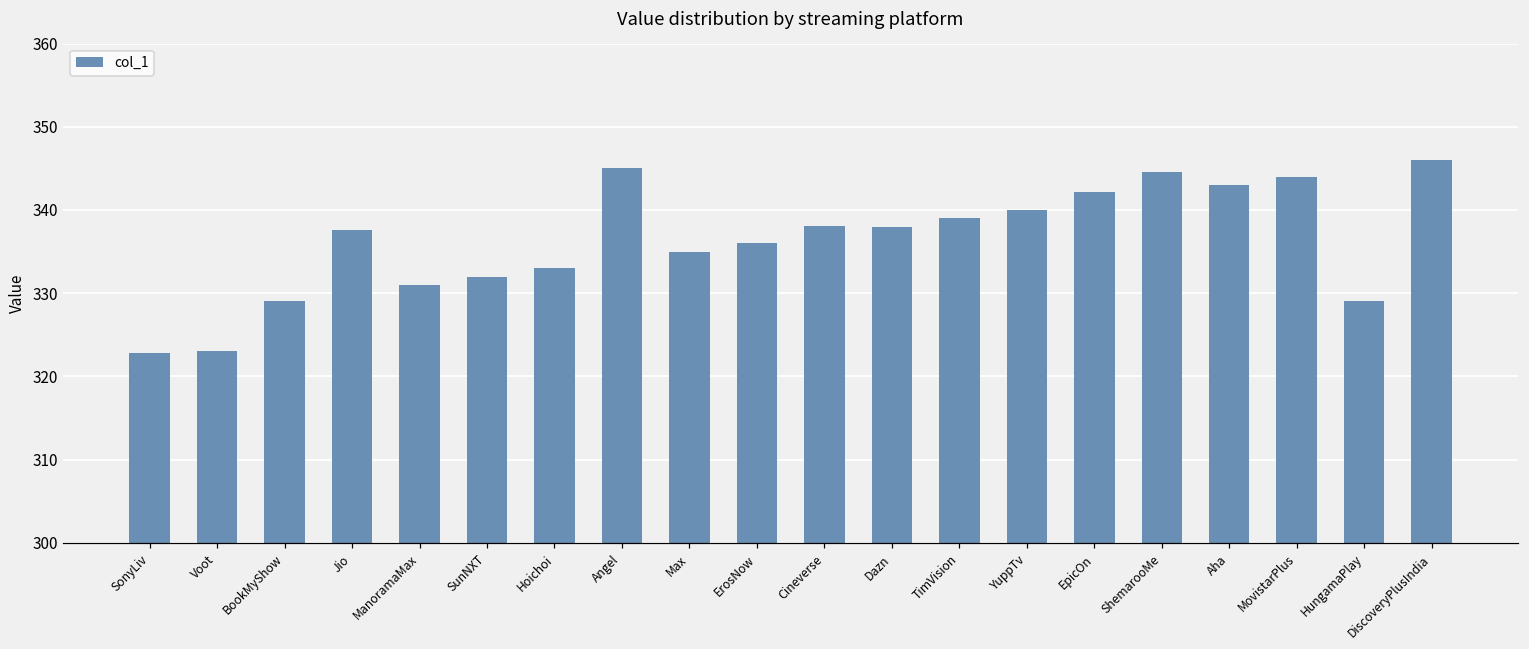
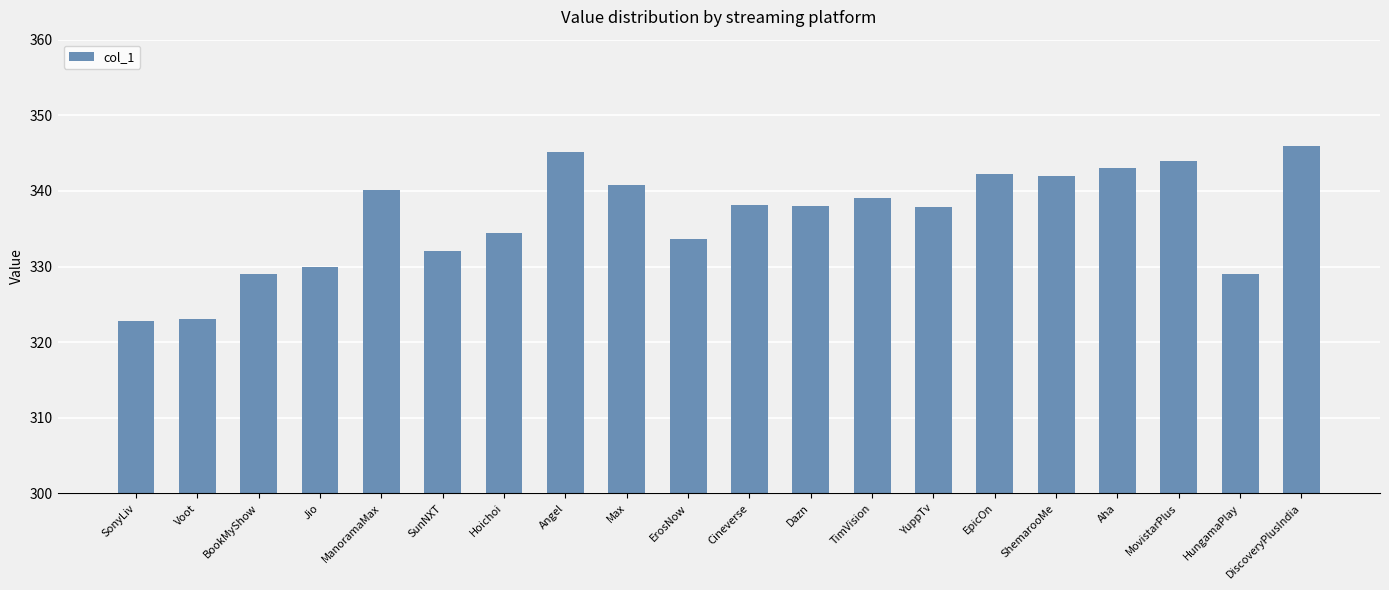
  {
    "SonyLiv": 323,
    "Voot": 323,
    "BookMyShow": 329,
-   "Jio": 338,
-   "ManoramaMax": 331,
+   "Jio": 330,
+   "ManoramaMax": 340,
    "SunNXT": 332,
-   "Hoichoi": 333,
+   "Hoichoi": 334,
    "Angel": 345,
-   "Max": 335,
-   "ErosNow": 336,
+   "Max": 341,
+   "ErosNow": 334,
    "Cineverse": 338,
    "Dazn": 338,
    "TimVision": 339,
-   "YuppTv": 340,
+   "YuppTv": 338,
    "EpicOn": 342,
-   "ShemarooMe": 345,
+   "ShemarooMe": 342,
    "Aha": 343,
    "MovistarPlus": 344,
    "HungamaPlay": 329,
    "DiscoveryPlusIndia": 346
  }
